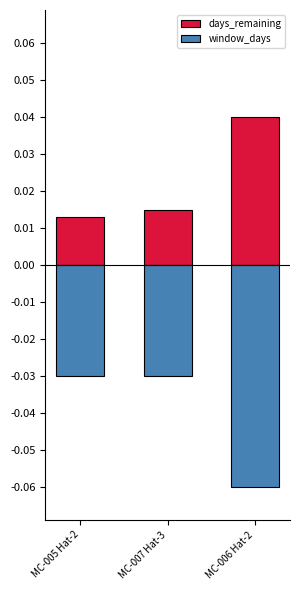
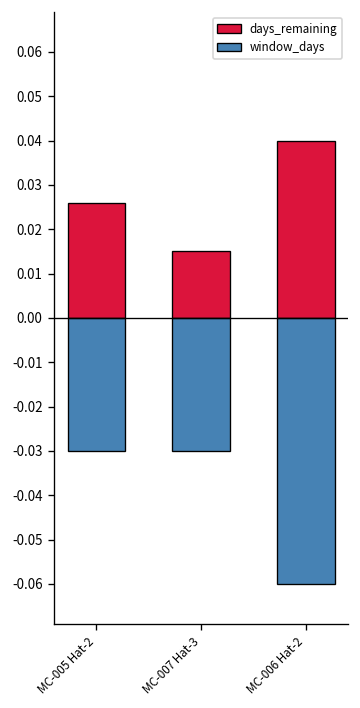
  {
    "days_remaining": {
-     "MC-005 Hat-2": 0.013,
+     "MC-005 Hat-2": 0.026,
      "MC-007 Hat-3": 0.015,
      "MC-006 Hat-2": 0.040
    },
    "window_days": {
      "MC-005 Hat-2": -0.030,
      "MC-007 Hat-3": -0.030,
      "MC-006 Hat-2": -0.060
    }
  }
